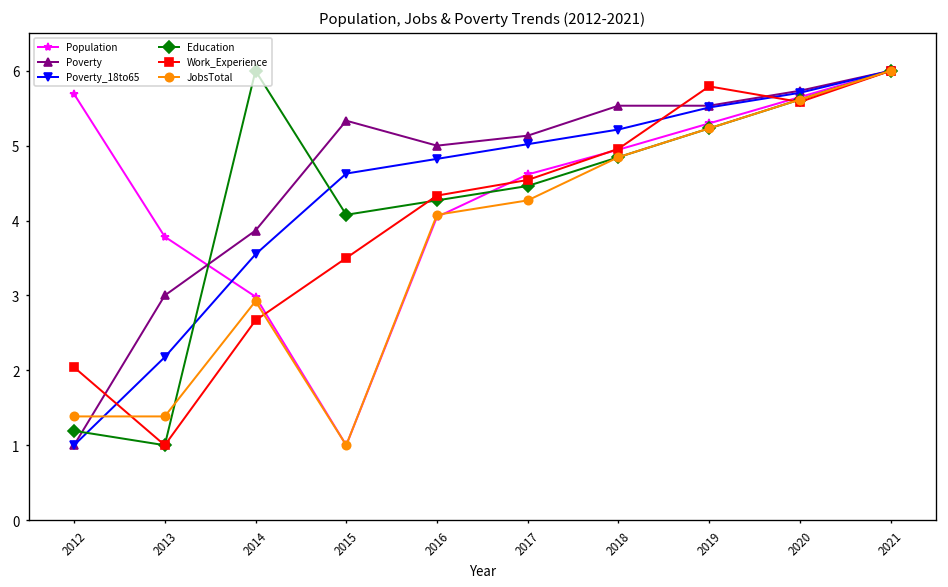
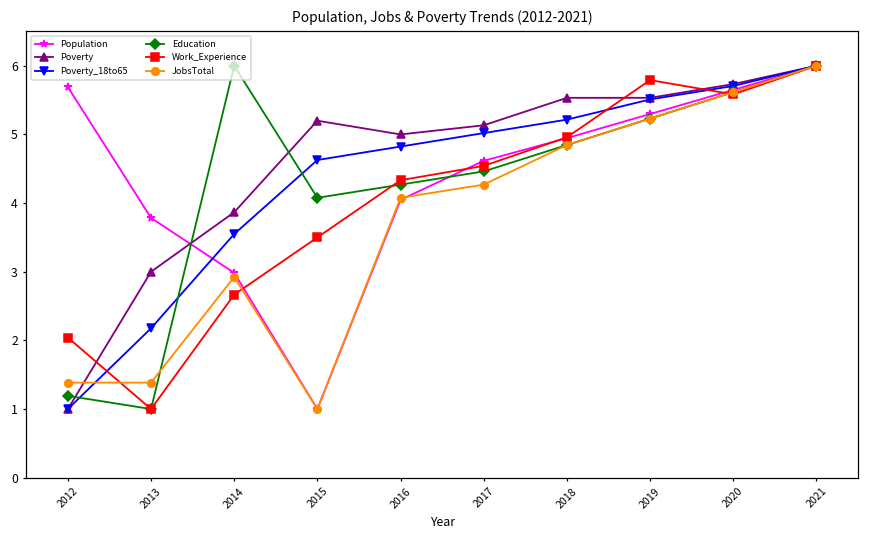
  {
    "Population": {
      "2012": 5.7,
      "2013": 3.8,
      "2014": 3.0,
      "2017": 4.6,
      "2019": 5.3
    },
    "Poverty": {
      "2013": 3.0,
      "2014": 3.9,
-     "2015": 5.3,
+     "2015": 5.2,
      "2016": 5.0,
      "2017": 5.1,
      "2018": 5.5
    },
    "Poverty_18to65": {
      "2013": 2.2,
      "2014": 3.5,
      "2015": 4.6,
      "2016": 4.8,
      "2017": 5.0,
      "2018": 5.2
    },
    "Education": {
      "2012": 1.2,
      "2015": 4.1,
      "2016": 4.3,
      "2017": 4.5
    },
    "Work_Experience": {
      "2012": 2.0,
      "2014": 2.7,
      "2015": 3.5,
      "2016": 4.3,
      "2017": 4.5,
      "2019": 5.8
    },
    "JobsTotal": {
      "2012": 1.4,
      "2013": 1.4,
      "2014": 2.9,
      "2017": 4.3
    }
  }
